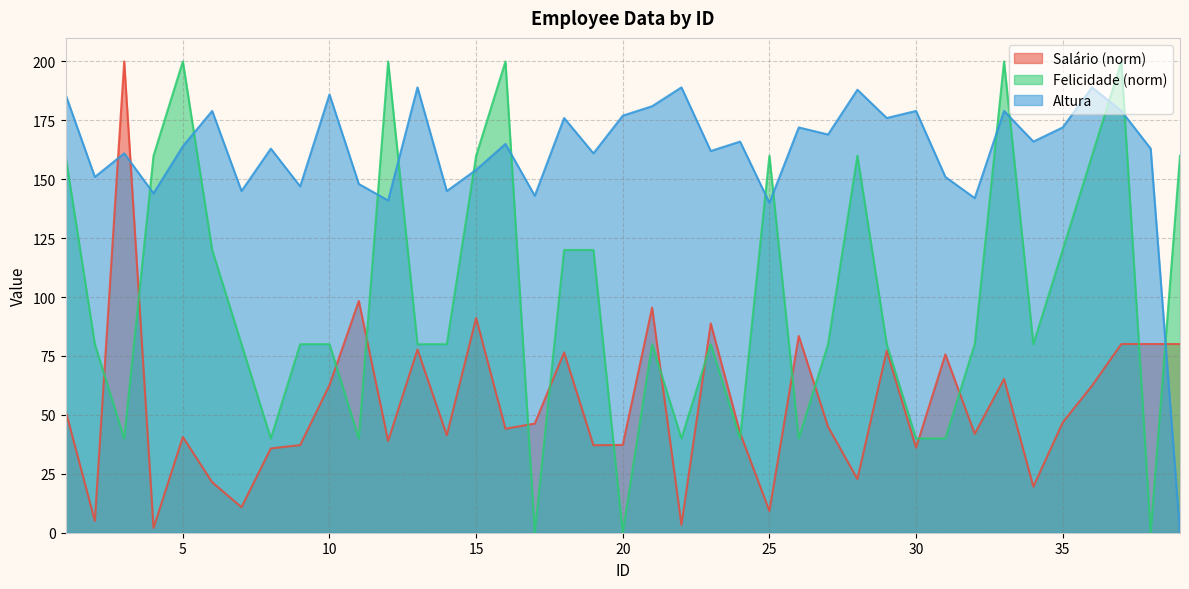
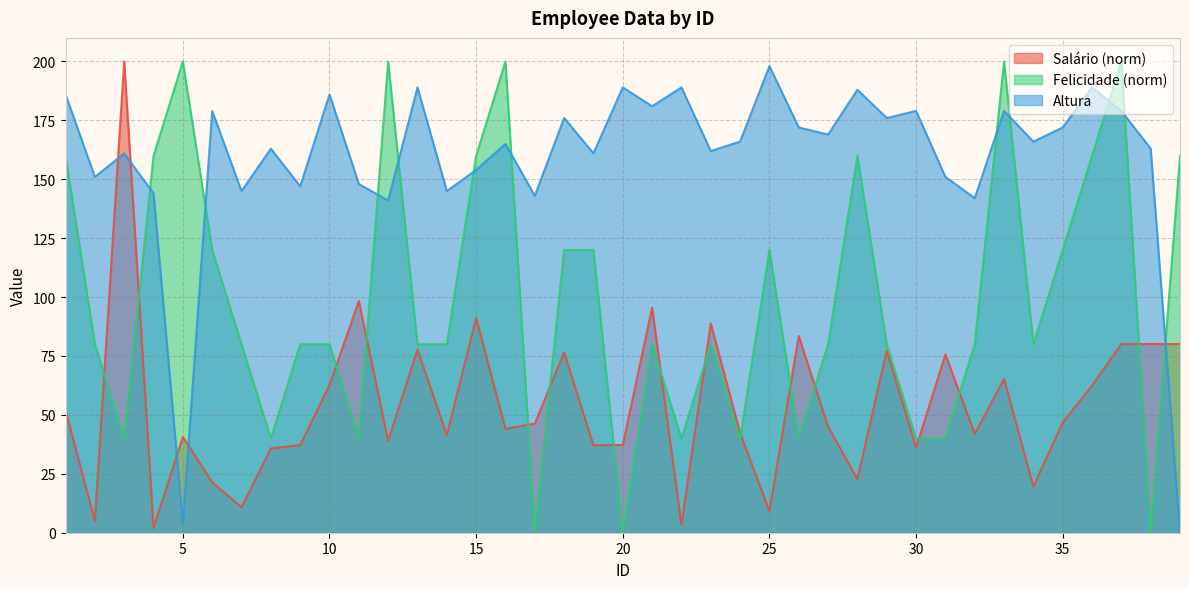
  {
    "Salário (norm)": {
      "5": 41,
      "10": 63,
      "15": 91,
      "20": 37,
      "25": 9,
      "30": 36,
      "35": 47
    },
    "Felicidade (norm)": {
      "5": 200,
      "10": 80,
      "15": 160,
      "20": 0,
-     "25": 160,
+     "25": 120,
      "30": 40,
      "35": 120
    },
    "Altura": {
-     "5": 164,
+     "5": 4,
      "10": 186,
      "15": 154,
-     "20": 177,
-     "25": 140,
+     "20": 189,
+     "25": 198,
      "30": 179,
      "35": 172
    }
  }
